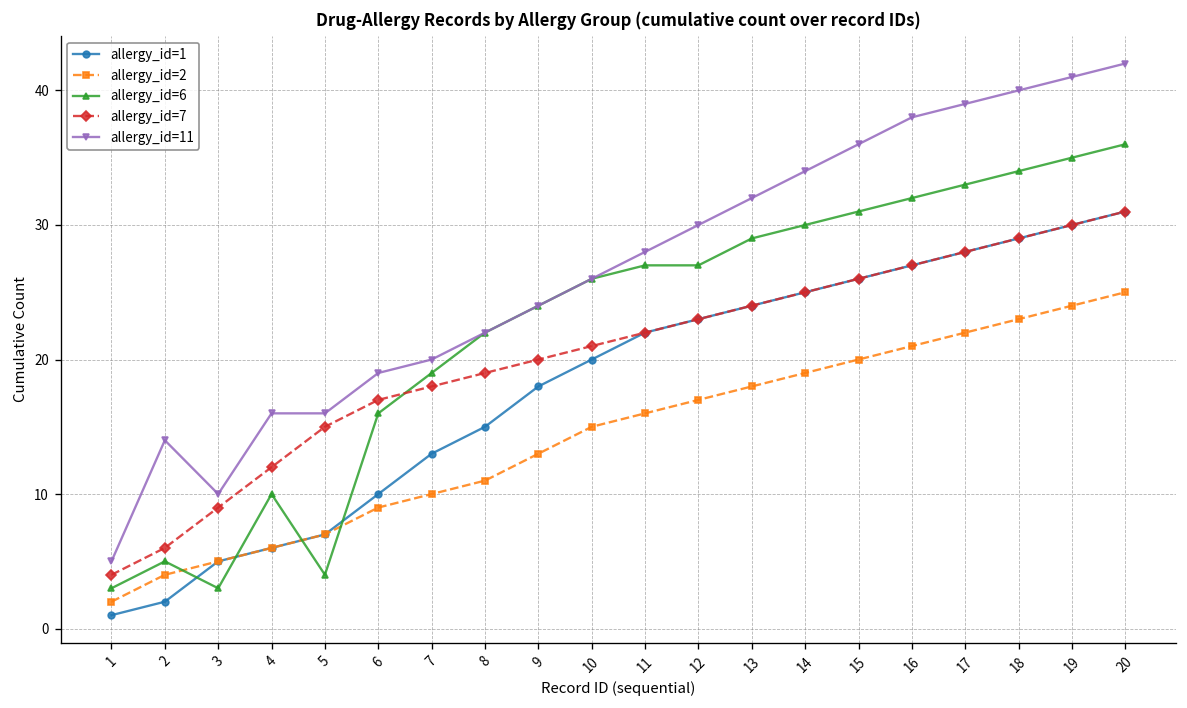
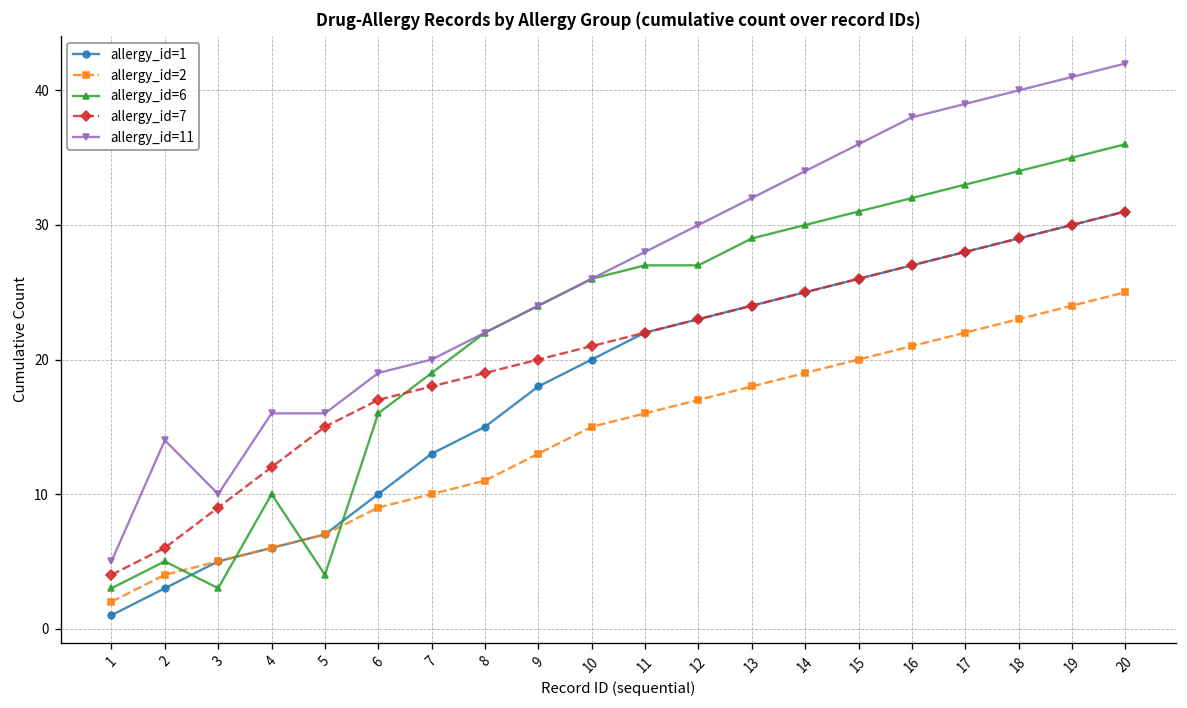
  {
    "allergy_id=1": {
      "1": 1,
-     "2": 2,
+     "2": 3,
      "6": 10,
      "7": 13,
      "8": 15,
      "9": 18,
      "10": 20
    },
    "allergy_id=2": {
      "1": 2,
      "2": 4,
      "6": 9,
      "7": 10,
      "8": 11,
      "9": 13,
      "10": 15,
      "11": 16,
      "12": 17,
      "13": 18,
      "14": 19,
      "15": 20,
      "16": 21,
      "17": 22,
      "18": 23,
      "19": 24,
      "20": 25
    },
    "allergy_id=6": {
      "1": 3,
      "2": 5,
      "3": 3,
      "4": 10,
      "5": 4,
      "6": 16,
      "7": 19,
      "11": 27,
      "12": 27,
      "13": 29,
      "14": 30,
      "15": 31,
      "16": 32,
      "17": 33,
      "18": 34,
      "19": 35,
      "20": 36
    },
    "allergy_id=7": {
      "1": 4,
      "2": 6,
      "3": 9,
      "4": 12,
      "5": 15,
      "6": 17,
      "7": 18,
      "8": 19,
      "9": 20,
      "10": 21
    },
    "allergy_id=11": {
      "1": 5,
      "2": 14,
      "3": 10,
      "4": 16,
      "5": 16,
      "6": 19,
      "7": 20,
      "11": 28,
      "12": 30,
      "13": 32,
      "14": 34,
      "15": 36,
      "16": 38,
      "17": 39,
      "18": 40,
      "19": 41,
      "20": 42
    }
  }
